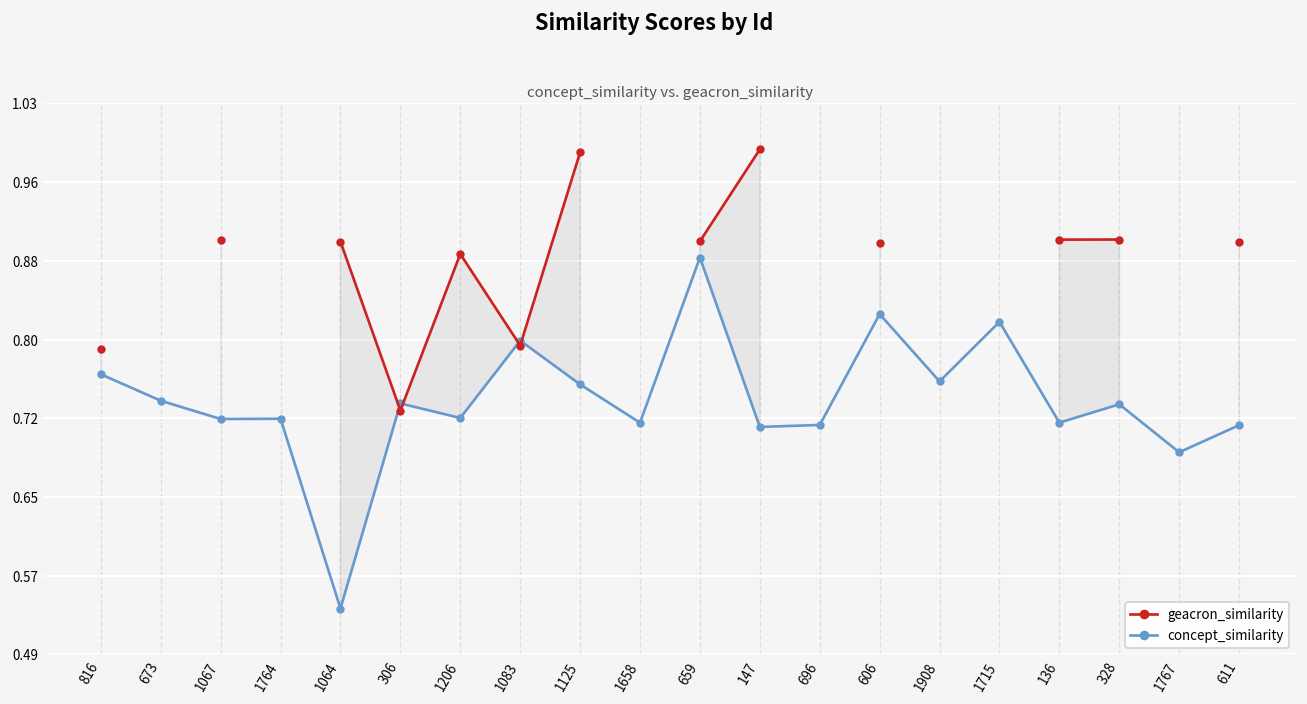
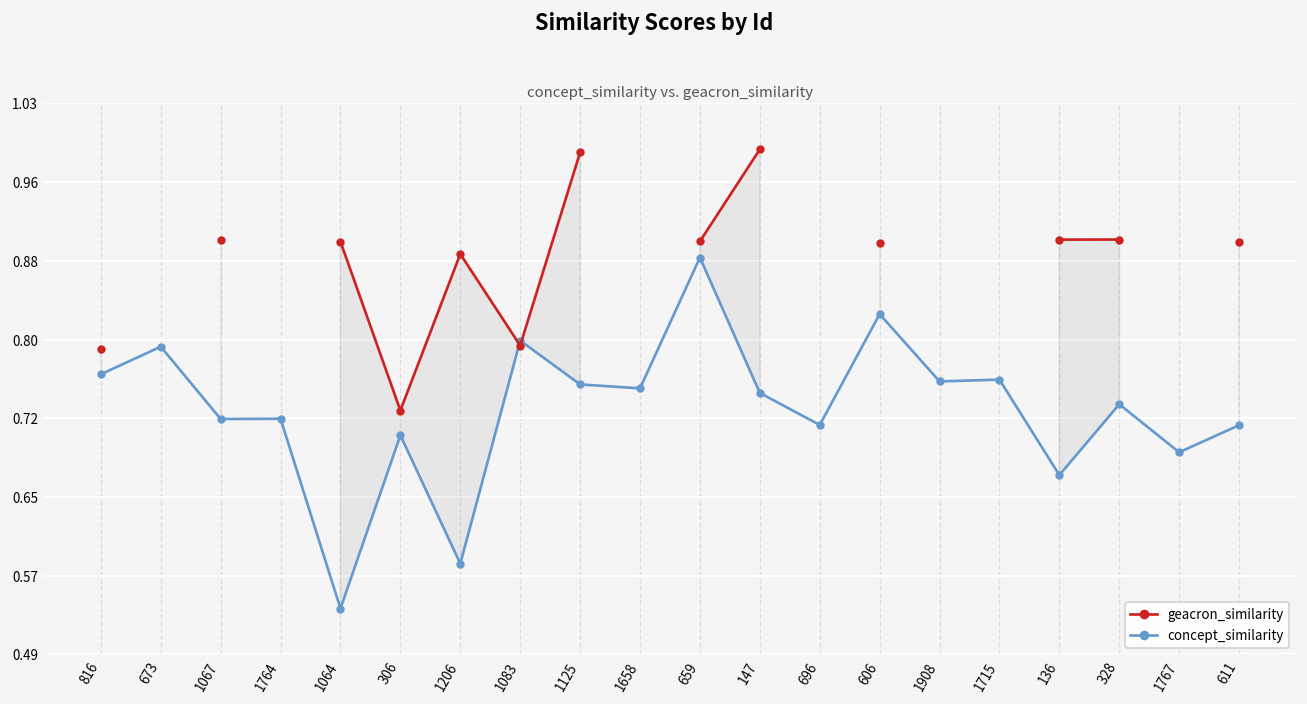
  {
    "geacron_similarity": {
      "816": 0.79,
      "1067": 0.90,
      "1064": 0.90,
      "306": 0.73,
      "1206": 0.89,
      "1083": 0.80,
      "1125": 0.99,
      "659": 0.90,
      "147": 0.99,
      "606": 0.90,
      "136": 0.90,
      "328": 0.90,
      "611": 0.90
    },
    "concept_similarity": {
      "816": 0.77,
-     "673": 0.74,
+     "673": 0.79,
      "1067": 0.72,
      "1764": 0.72,
      "1064": 0.54,
-     "306": 0.74,
-     "1206": 0.72,
+     "306": 0.71,
+     "1206": 0.58,
      "1083": 0.80,
      "1125": 0.76,
-     "1658": 0.72,
+     "1658": 0.75,
      "659": 0.88,
-     "147": 0.71,
+     "147": 0.75,
      "696": 0.72,
      "606": 0.83,
      "1908": 0.76,
-     "1715": 0.82,
-     "136": 0.72,
+     "1715": 0.76,
+     "136": 0.67,
      "328": 0.74,
      "1767": 0.69,
      "611": 0.72
    }
  }
